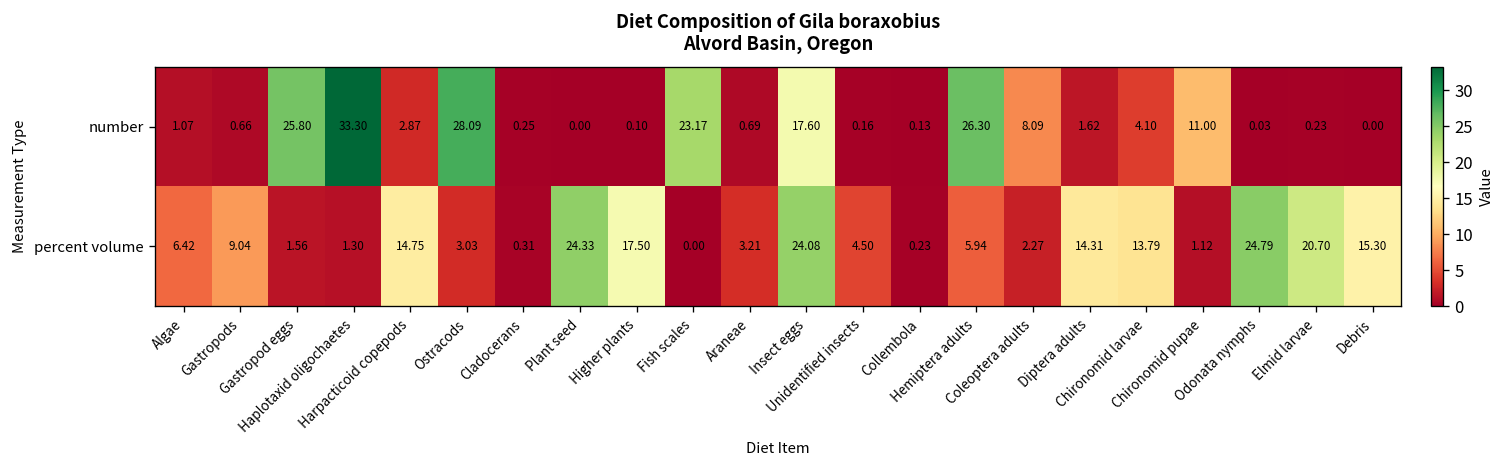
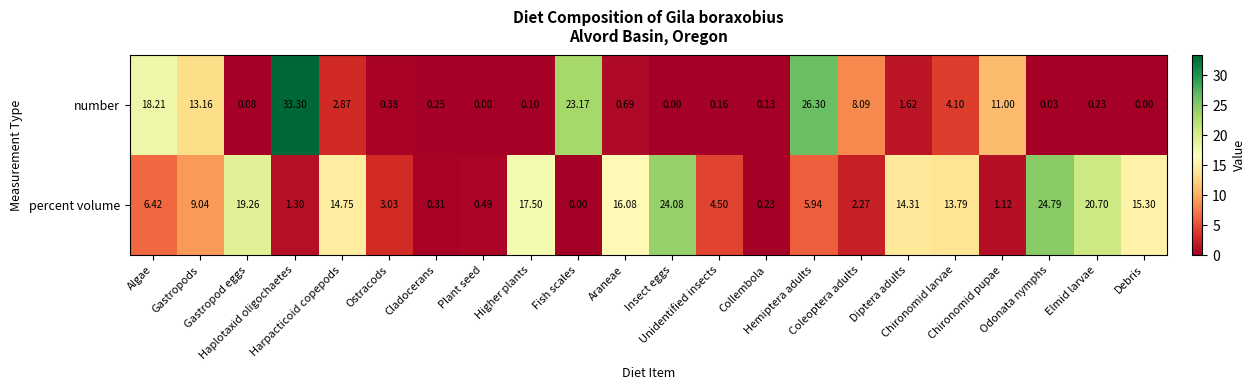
  {
    "number": {
-     "Algae": 1.07,
-     "Gastropods": 0.66,
-     "Gastropod eggs": 25.80,
+     "Algae": 18.21,
+     "Gastropods": 13.16,
+     "Gastropod eggs": 0.08,
      "Haplotaxid oligochaetes": 33.30,
      "Harpacticoid copepods": 2.87,
-     "Ostracods": 28.09,
+     "Ostracods": 0.38,
      "Cladocerans": 0.25,
      "Plant seed": 0.00,
      "Higher plants": 0.10,
      "Fish scales": 23.17,
      "Araneae": 0.69,
-     "Insect eggs": 17.60,
+     "Insect eggs": 0.00,
      "Unidentified insects": 0.16,
      "Collembola": 0.13,
      "Hemiptera adults": 26.30,
      "Coleoptera adults": 8.09,
      "Diptera adults": 1.62,
      "Chironomid larvae": 4.10,
      "Chironomid pupae": 11.00,
      "Odonata nymphs": 0.03,
      "Elmid larvae": 0.23,
      "Debris": 0.00
    },
    "percent volume": {
      "Algae": 6.42,
      "Gastropods": 9.04,
-     "Gastropod eggs": 1.56,
+     "Gastropod eggs": 19.26,
      "Haplotaxid oligochaetes": 1.30,
      "Harpacticoid copepods": 14.75,
      "Ostracods": 3.03,
      "Cladocerans": 0.31,
-     "Plant seed": 24.33,
+     "Plant seed": 0.49,
      "Higher plants": 17.50,
      "Fish scales": 0.00,
-     "Araneae": 3.21,
+     "Araneae": 16.08,
      "Insect eggs": 24.08,
      "Unidentified insects": 4.50,
      "Collembola": 0.23,
      "Hemiptera adults": 5.94,
      "Coleoptera adults": 2.27,
      "Diptera adults": 14.31,
      "Chironomid larvae": 13.79,
      "Chironomid pupae": 1.12,
      "Odonata nymphs": 24.79,
      "Elmid larvae": 20.70,
      "Debris": 15.30
    }
  }
